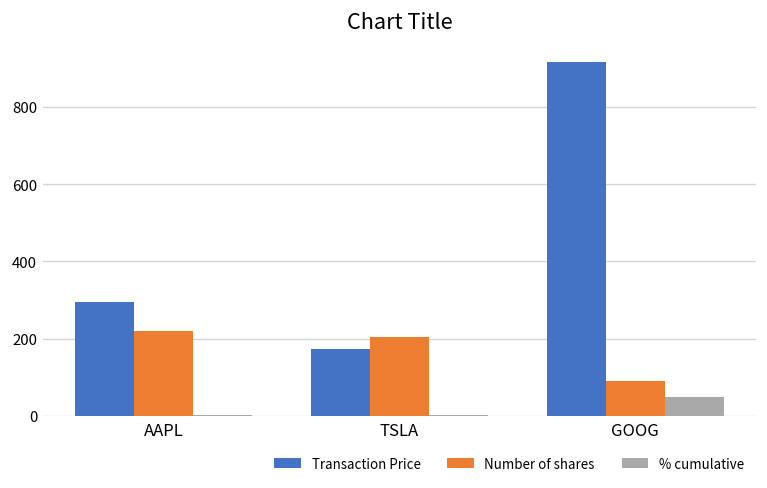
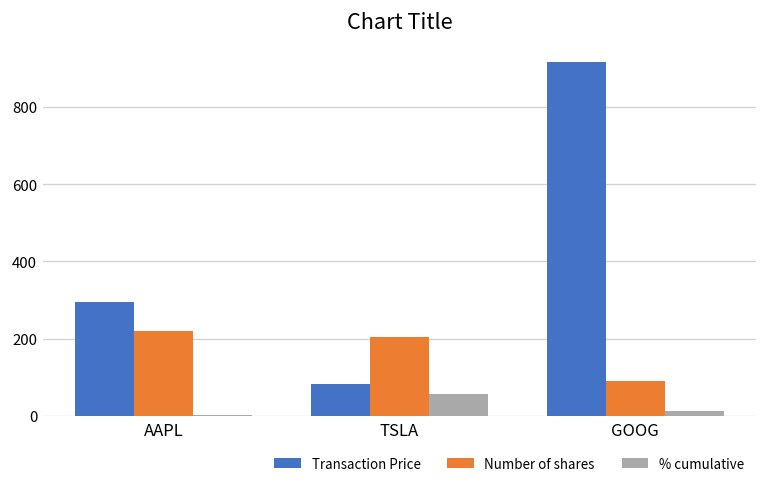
  {
    "Transaction Price": {
      "AAPL": 300,
-     "TSLA": 170,
+     "TSLA": 80,
      "GOOG": 920
    },
    "Number of shares": {
      "AAPL": 220,
      "TSLA": 210,
      "GOOG": 90
    },
    "% cumulative": {
-     "TSLA": 0,
-     "GOOG": 50
+     "TSLA": 60,
+     "GOOG": 10
    }
  }
